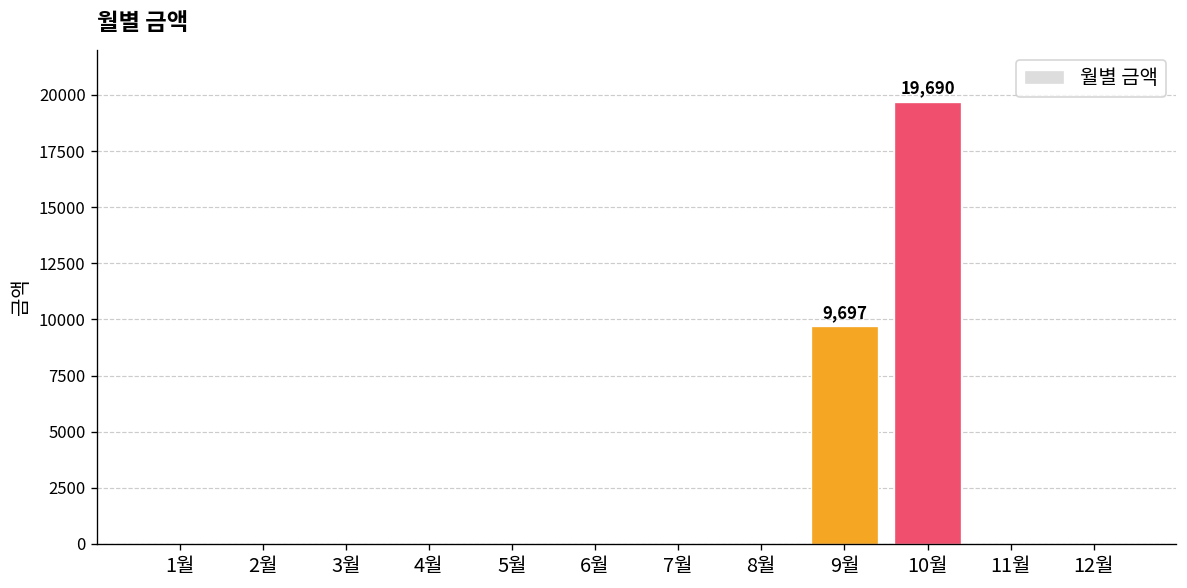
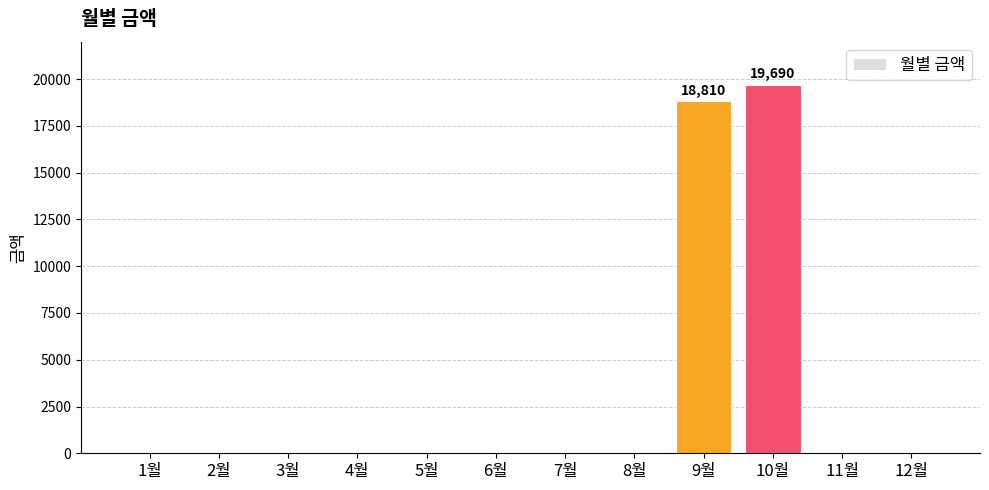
  {
-   "9월": "9,697",
+   "9월": "18,810",
    "10월": "19,690"
  }
